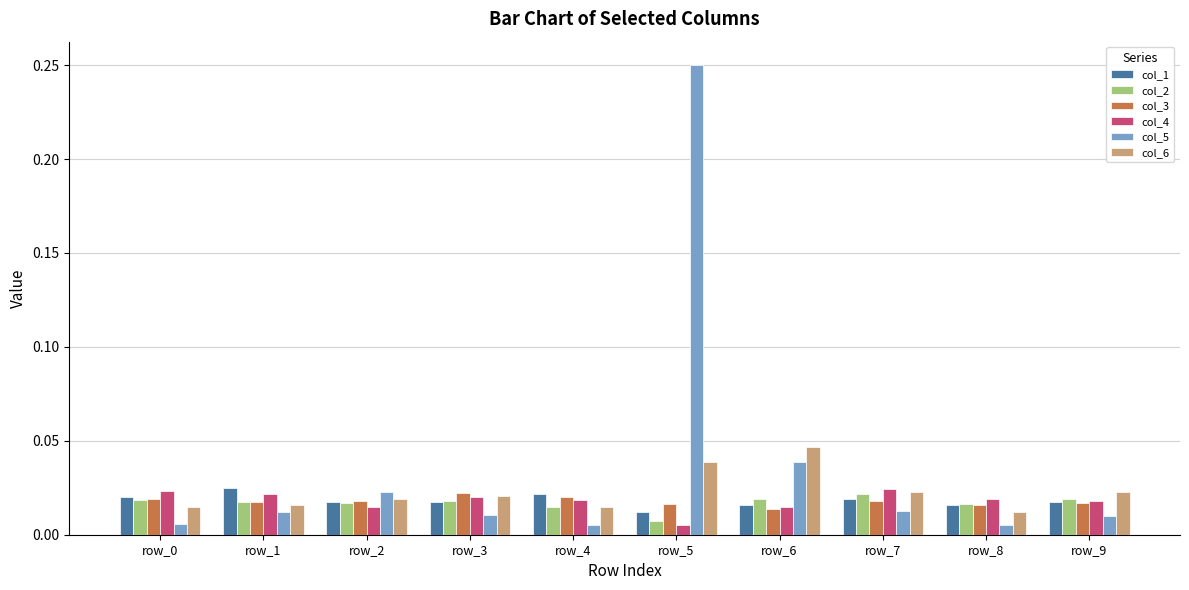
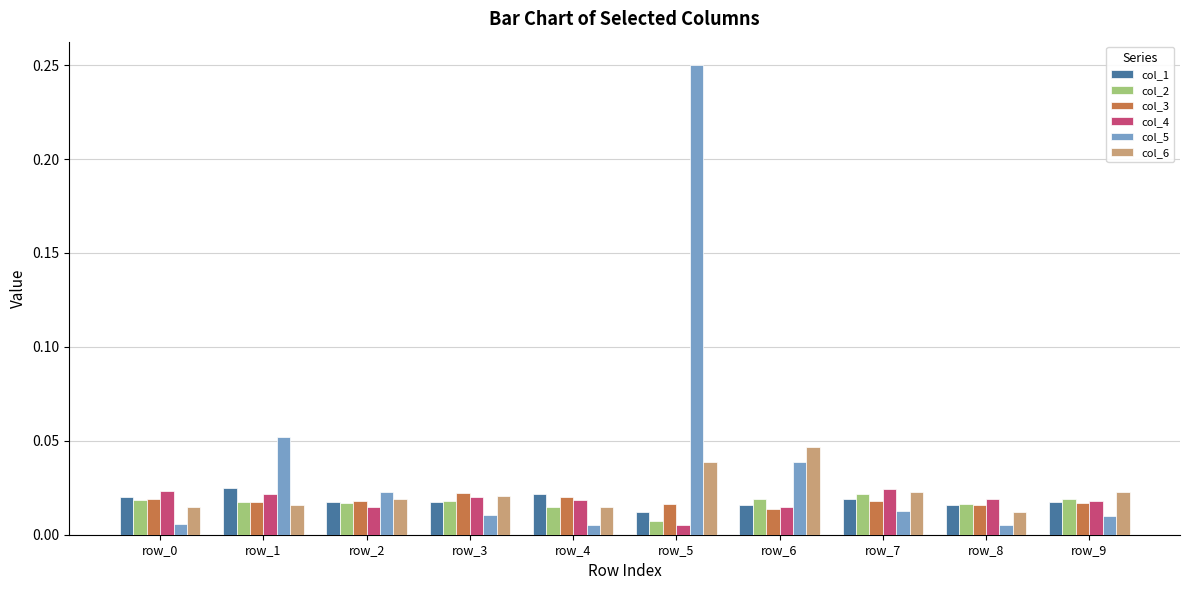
  {
    "col_1": {
      "row_0": 0.020,
      "row_1": 0.025,
      "row_2": 0.018,
      "row_3": 0.018,
      "row_4": 0.022,
      "row_5": 0.012,
      "row_6": 0.016,
      "row_7": 0.019,
      "row_8": 0.016,
      "row_9": 0.017
    },
    "col_3": {
      "row_0": 0.019,
      "row_1": 0.018,
      "row_2": 0.018,
      "row_3": 0.022,
      "row_4": 0.020,
      "row_5": 0.016,
      "row_6": 0.014,
      "row_7": 0.018,
      "row_8": 0.016,
      "row_9": 0.017
    },
    "col_4": {
      "row_0": 0.023,
      "row_1": 0.022,
      "row_2": 0.015,
      "row_3": 0.020,
      "row_4": 0.018,
      "row_5": 0.005,
      "row_6": 0.015,
      "row_7": 0.024,
      "row_8": 0.019,
      "row_9": 0.018
    },
    "col_5": {
      "row_0": 0.006,
-     "row_1": 0.012,
+     "row_1": 0.052,
      "row_2": 0.023,
      "row_3": 0.010,
      "row_4": 0.005,
      "row_5": 0.250,
      "row_6": 0.039,
      "row_7": 0.013,
      "row_8": 0.005,
      "row_9": 0.010
    }
  }
